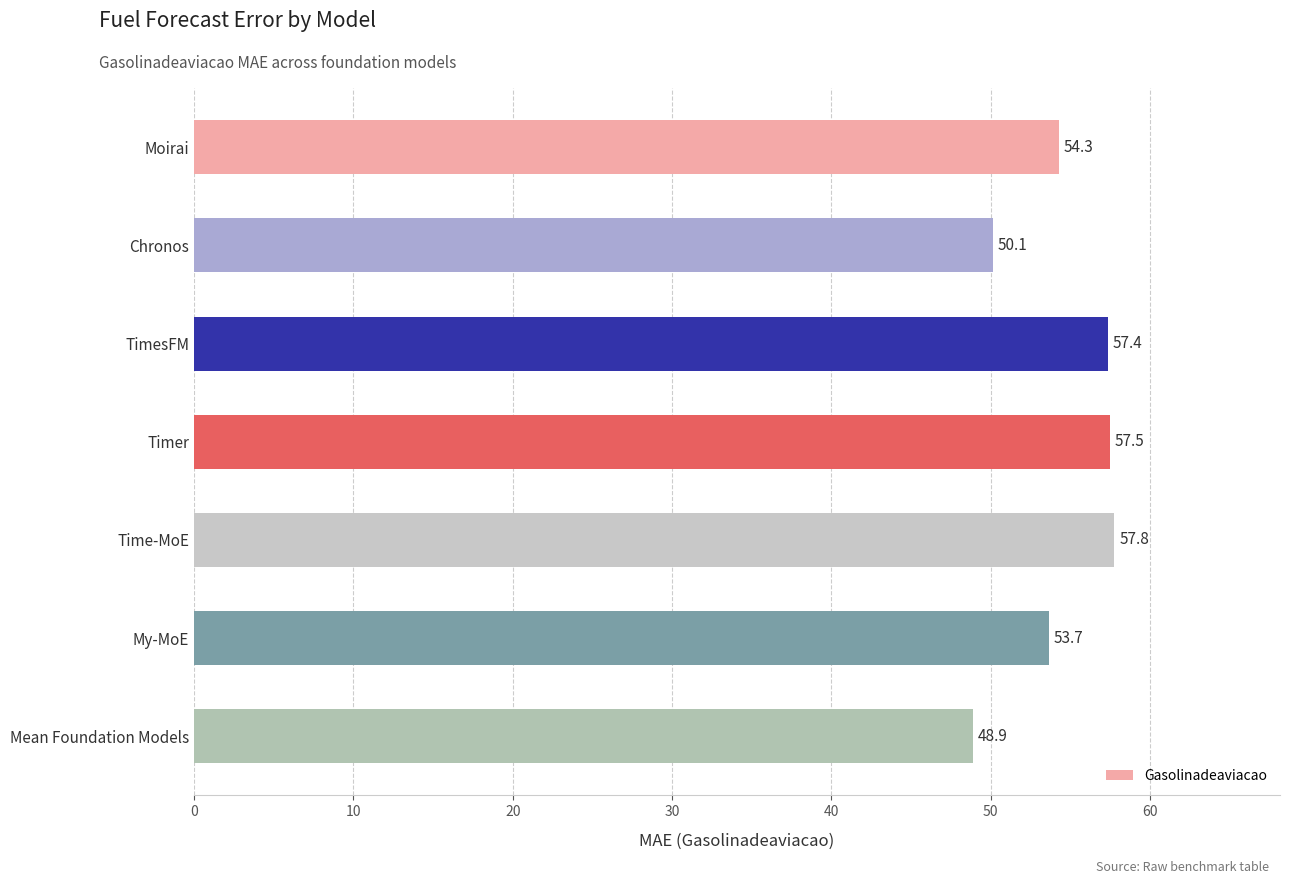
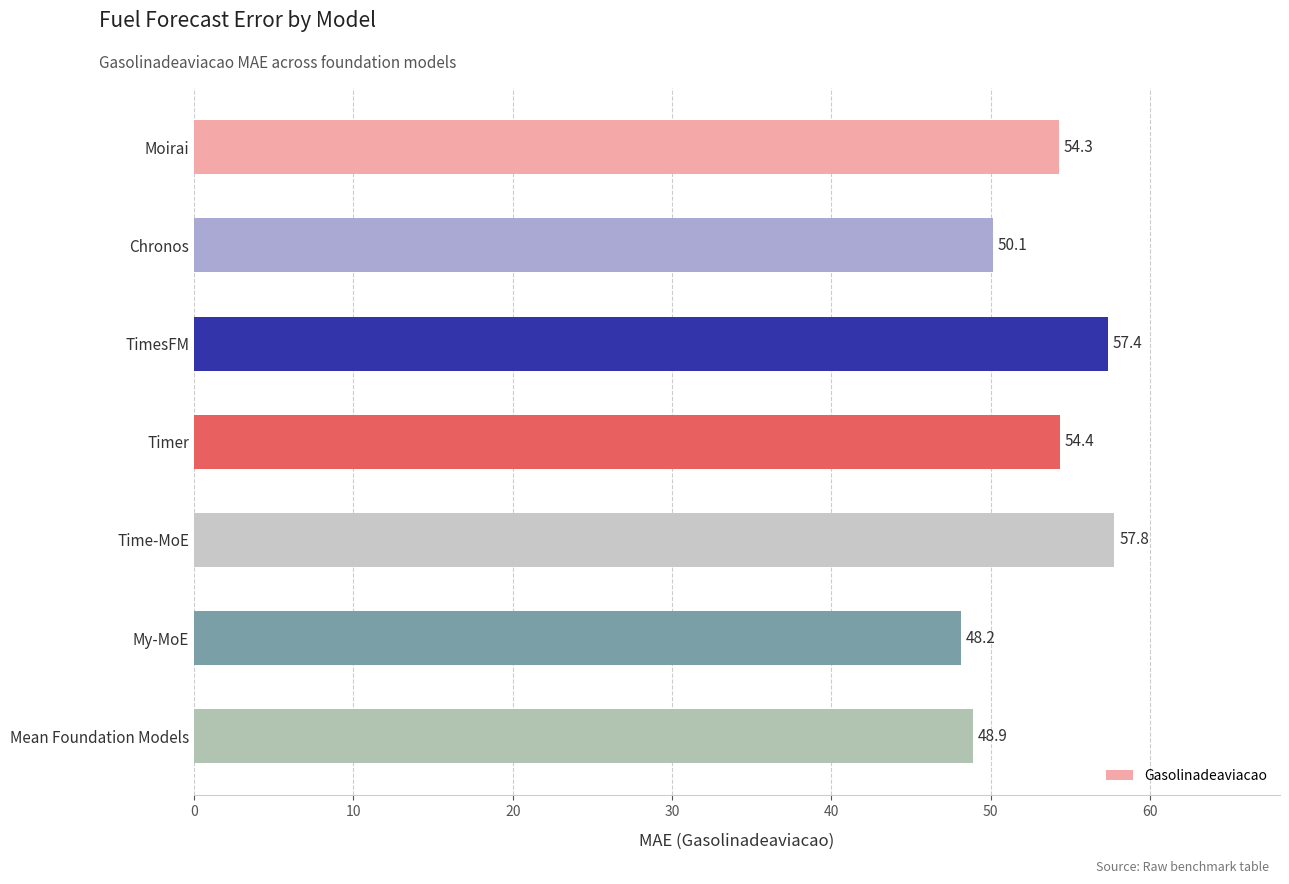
  {
    "Moirai": 54.3,
    "Chronos": 50.1,
    "TimesFM": 57.4,
-   "Timer": 57.5,
+   "Timer": 54.4,
    "Time-MoE": 57.8,
-   "My-MoE": 53.7,
+   "My-MoE": 48.2,
    "Mean Foundation Models": 48.9
  }
